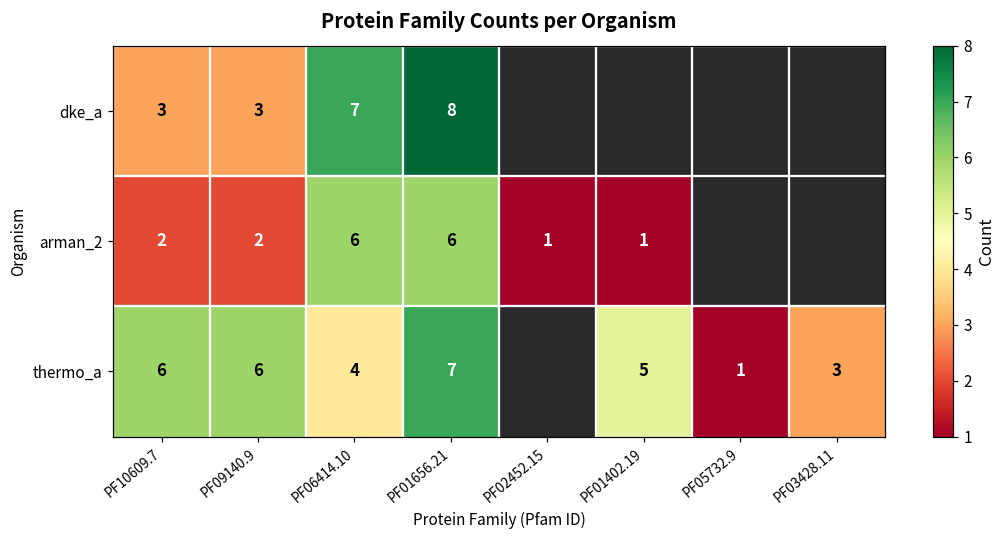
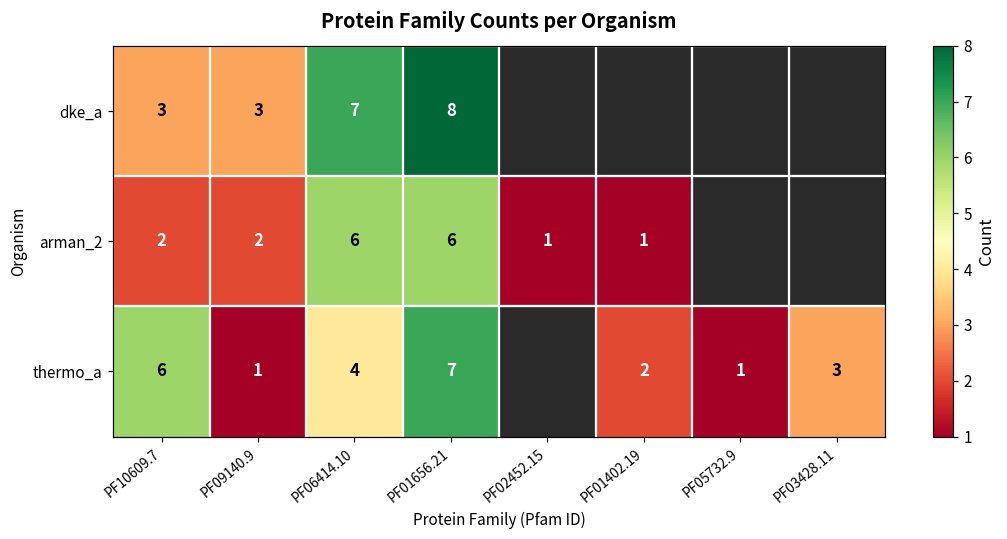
  {
    "dke_a": {
      "PF10609.7": 3,
      "PF09140.9": 3,
      "PF06414.10": 7,
      "PF01656.21": 8
    },
    "arman_2": {
      "PF10609.7": 2,
      "PF09140.9": 2,
      "PF06414.10": 6,
      "PF01656.21": 6,
      "PF02452.15": 1,
      "PF01402.19": 1
    },
    "thermo_a": {
      "PF10609.7": 6,
-     "PF09140.9": 6,
+     "PF09140.9": 1,
      "PF06414.10": 4,
      "PF01656.21": 7,
-     "PF01402.19": 5,
+     "PF01402.19": 2,
      "PF05732.9": 1,
      "PF03428.11": 3
    }
  }
